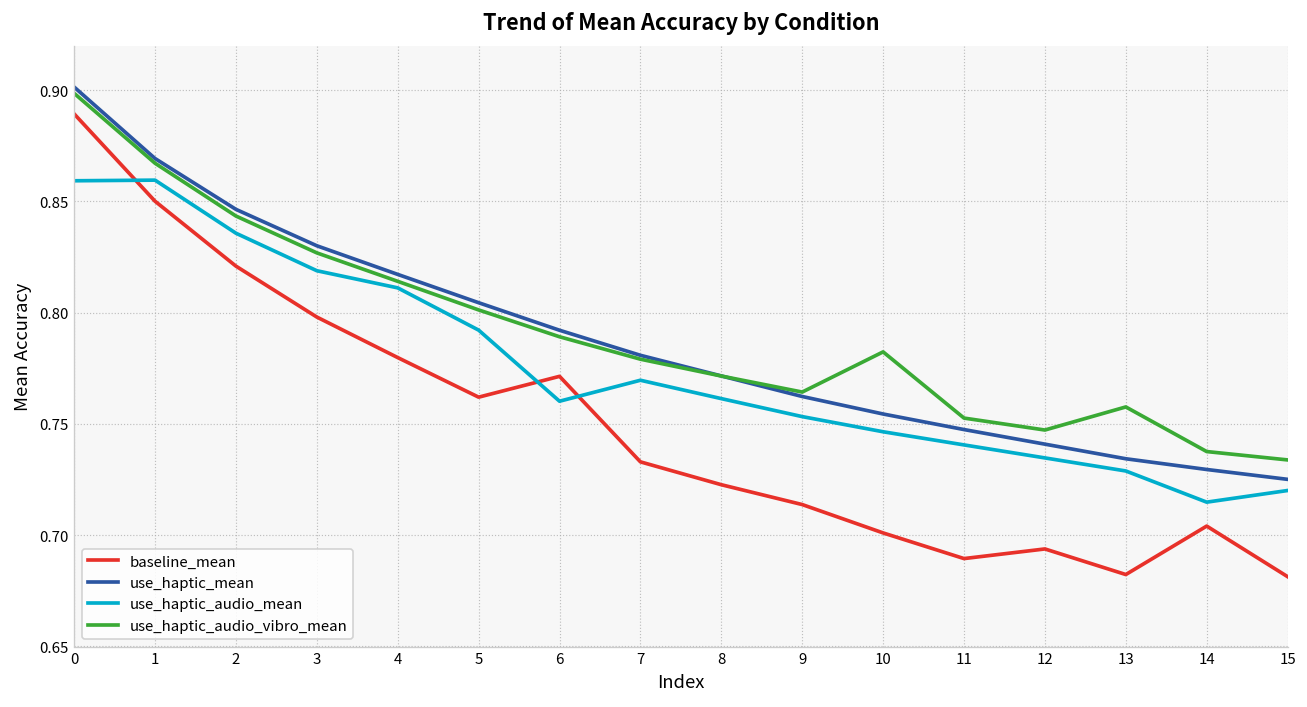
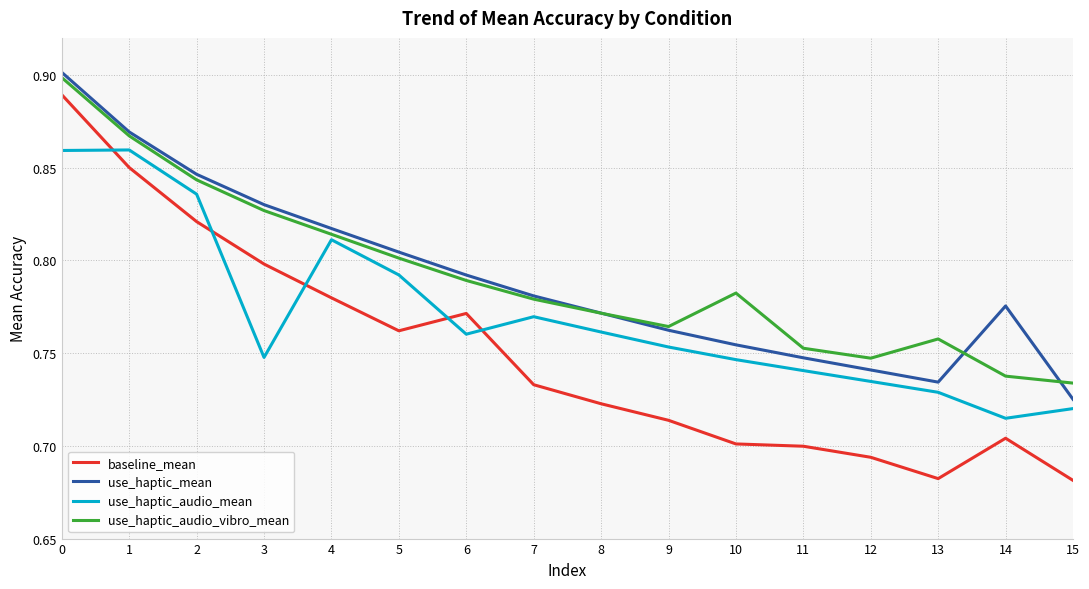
  {
    "baseline_mean": {
      "0": 0.889,
      "1": 0.850,
      "2": 0.821,
      "3": 0.798,
      "4": 0.780,
      "5": 0.762,
      "6": 0.771,
      "7": 0.733,
      "8": 0.723,
      "9": 0.714,
      "10": 0.701,
-     "11": 0.690,
+     "11": 0.700,
      "12": 0.694,
      "13": 0.682,
      "14": 0.704,
      "15": 0.681
    },
    "use_haptic_mean": {
      "0": 0.901,
      "1": 0.869,
      "2": 0.846,
      "3": 0.830,
      "4": 0.817,
      "5": 0.804,
      "6": 0.792,
      "7": 0.781,
      "9": 0.762,
      "10": 0.754,
      "11": 0.747,
      "12": 0.741,
      "13": 0.734,
-     "14": 0.730,
+     "14": 0.775,
      "15": 0.725
    },
    "use_haptic_audio_mean": {
      "0": 0.859,
      "1": 0.860,
      "2": 0.836,
-     "3": 0.819,
+     "3": 0.748,
      "4": 0.811,
      "5": 0.792,
      "6": 0.760,
      "7": 0.770,
      "8": 0.761,
      "9": 0.753,
      "10": 0.746,
      "11": 0.741,
      "12": 0.735,
      "13": 0.729,
      "14": 0.715,
      "15": 0.720
    },
    "use_haptic_audio_vibro_mean": {
      "0": 0.899,
      "1": 0.867,
      "2": 0.843,
      "3": 0.827,
      "4": 0.814,
      "5": 0.801,
      "6": 0.789,
      "7": 0.779,
      "9": 0.764,
      "10": 0.782,
      "11": 0.753,
      "12": 0.747,
      "13": 0.758,
      "14": 0.738,
      "15": 0.734
    }
  }
